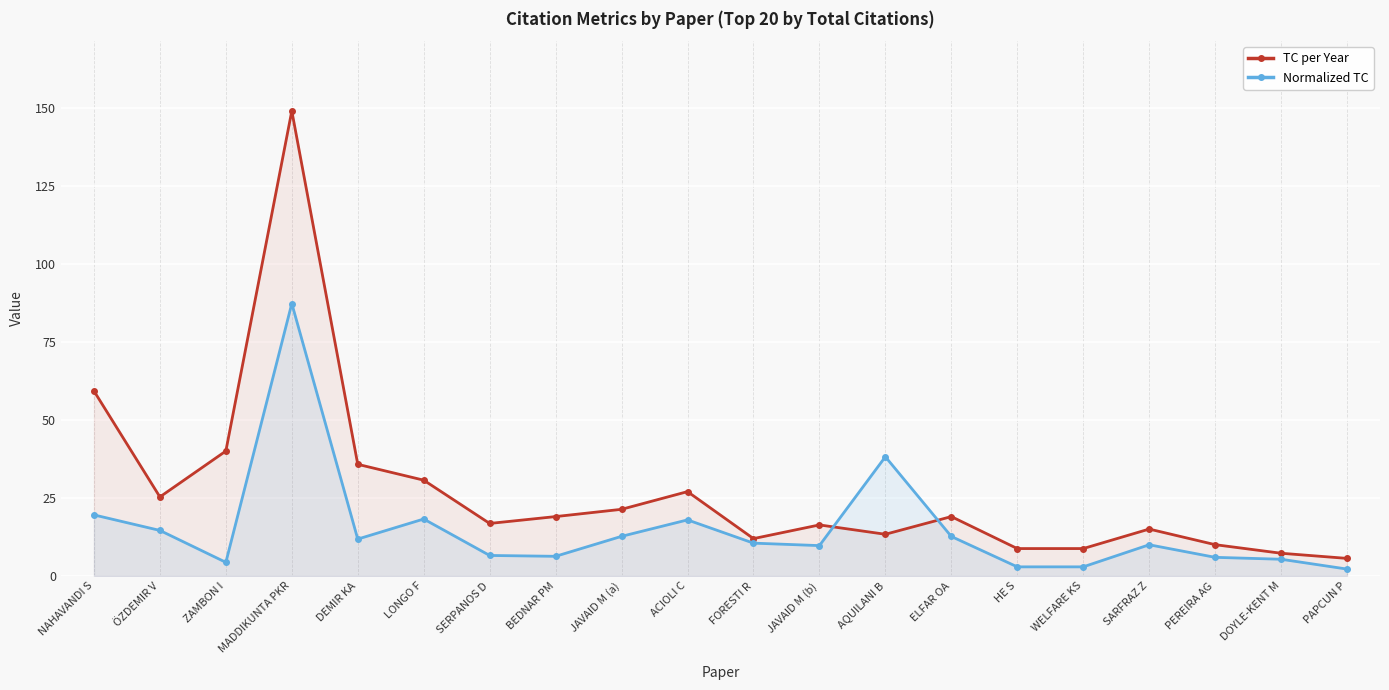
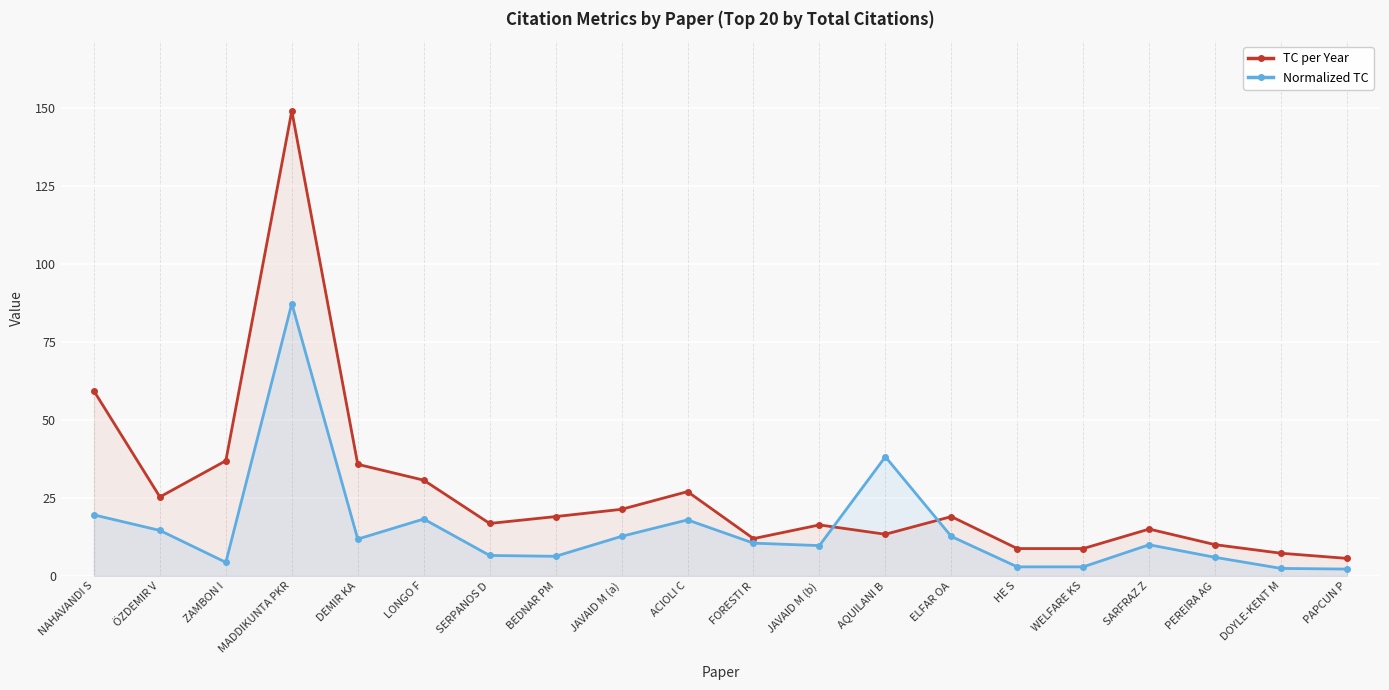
  {
    "TC per Year": {
      "NAHAVANDI S": 59,
      "ÖZDEMIR V": 25,
-     "ZAMBON I": 40,
+     "ZAMBON I": 37,
      "MADDIKUNTA PKR": 149,
      "DEMIR KA": 36,
      "LONGO F": 31,
      "SERPANOS D": 17,
      "BEDNAR PM": 19,
      "JAVAID M (a)": 21,
      "ACIOLI C": 27,
      "FORESTI R": 12,
      "JAVAID M (b)": 16,
      "AQUILANI B": 13,
      "ELFAR OA": 19,
      "HE S": 9,
      "WELFARE KS": 9,
      "SARFRAZ Z": 15,
      "PEREIRA AG": 10,
      "DOYLE-KENT M": 7,
      "PAPCUN P": 6
    },
    "Normalized TC": {
      "NAHAVANDI S": 20,
      "ÖZDEMIR V": 15,
      "ZAMBON I": 4,
      "MADDIKUNTA PKR": 87,
      "DEMIR KA": 12,
      "LONGO F": 18,
      "SERPANOS D": 7,
      "BEDNAR PM": 6,
      "JAVAID M (a)": 13,
      "ACIOLI C": 18,
      "FORESTI R": 10,
      "JAVAID M (b)": 10,
      "AQUILANI B": 38,
      "ELFAR OA": 13,
      "HE S": 3,
      "WELFARE KS": 3,
      "SARFRAZ Z": 10,
      "PEREIRA AG": 6,
-     "DOYLE-KENT M": 5,
+     "DOYLE-KENT M": 2,
      "PAPCUN P": 2
    }
  }
